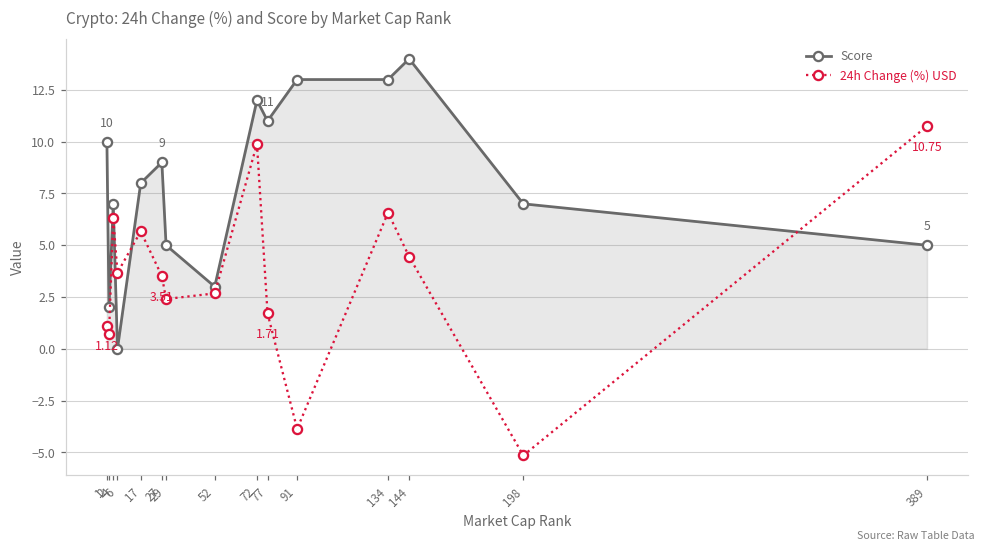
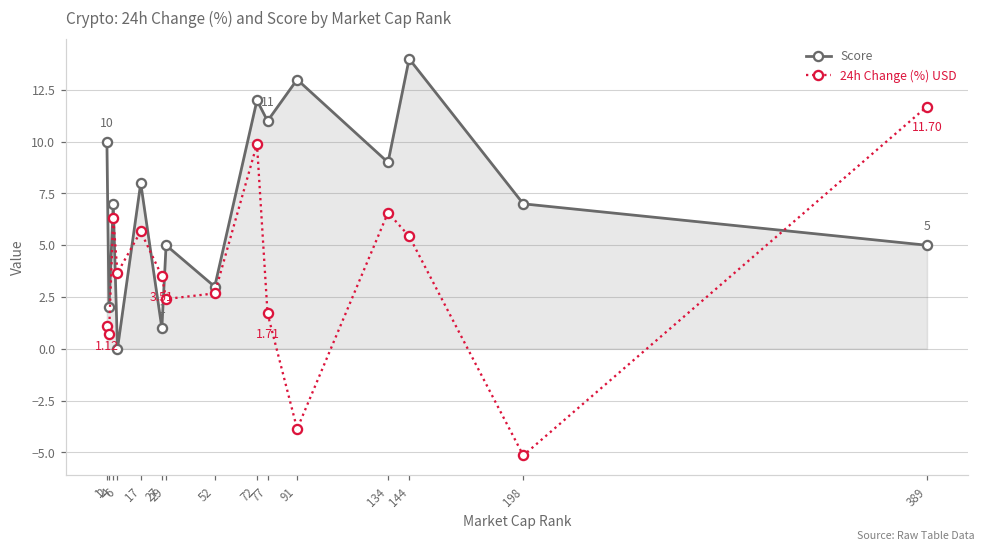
  {
    "Score": {
      "2": 2,
      "4": 7,
      "17": 8,
-     "27": 9,
+     "27": 1,
      "29": 5,
      "52": 3,
      "91": 13,
-     "134": 13,
+     "134": 9,
      "144": 14,
      "198": 7
    },
    "24h Change (%) USD": {
      "77": 1.71,
-     "144": 4.4,
-     "389": 10.75
+     "144": 5.4,
+     "389": 11.70
    }
  }
